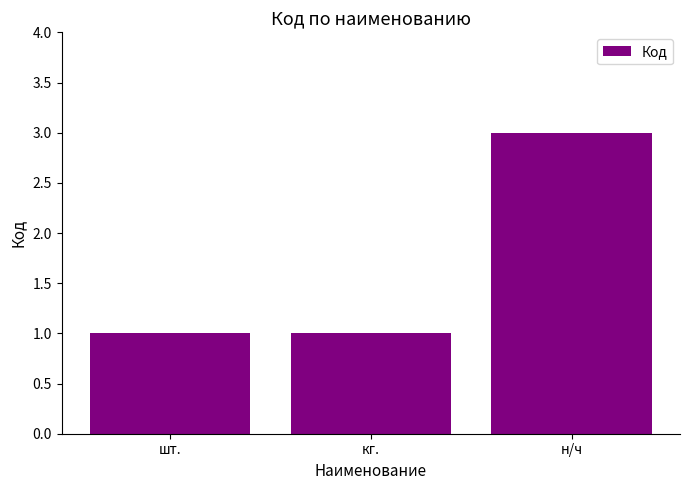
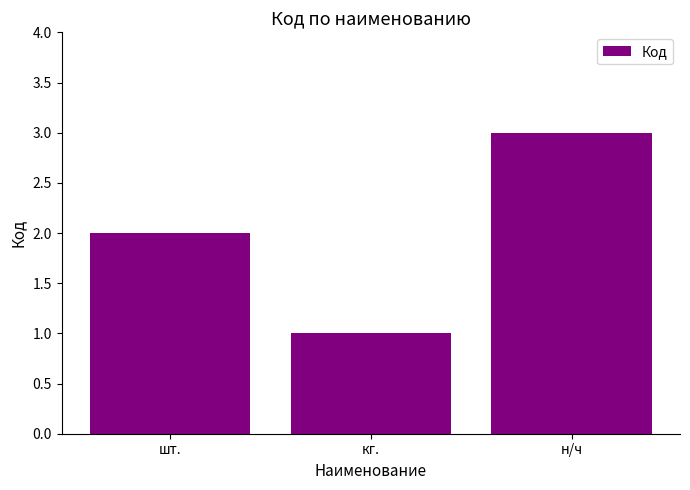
  {
-   "шт.": 1,
+   "шт.": 2,
    "кг.": 1,
    "н/ч": 3
  }
